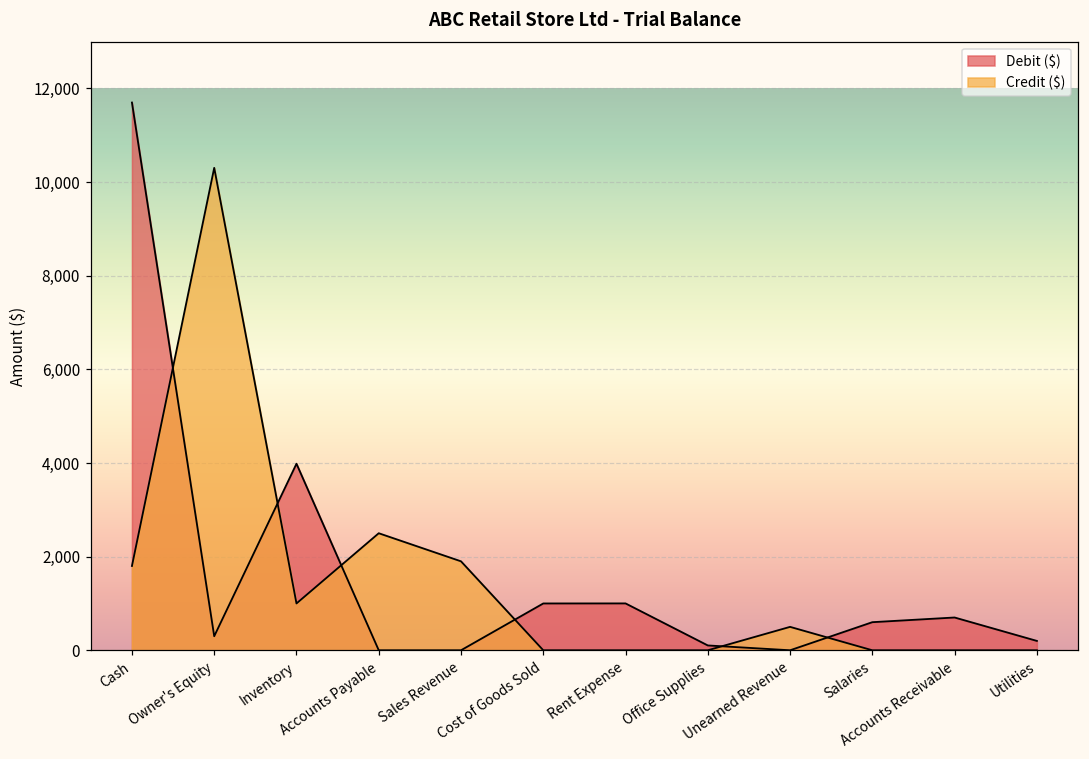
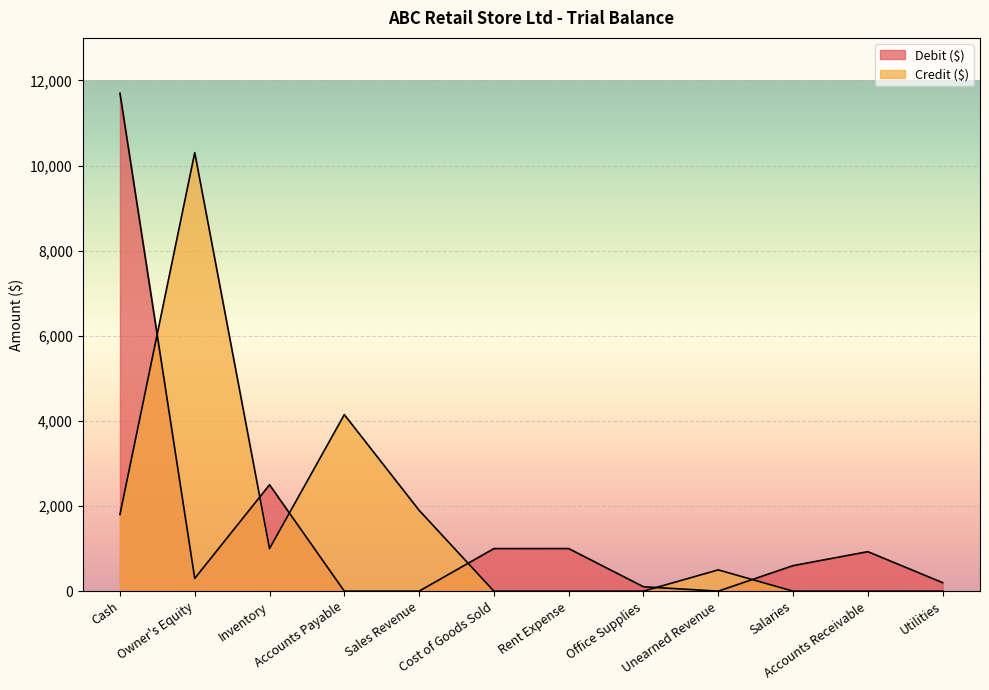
  {
    "Debit ($)": {
      "Cash": "11,700",
      "Owner's Equity": "300",
-     "Inventory": "4,000",
+     "Inventory": "2,500",
      "Accounts Payable": "0",
      "Sales Revenue": "0",
      "Cost of Goods Sold": "1,000",
      "Rent Expense": "1,000",
      "Office Supplies": "100",
      "Unearned Revenue": "0",
      "Salaries": "600",
-     "Accounts Receivable": "700",
+     "Accounts Receivable": "900",
      "Utilities": "200"
    },
    "Credit ($)": {
      "Cash": "1,800",
      "Owner's Equity": "10,300",
      "Inventory": "1,000",
-     "Accounts Payable": "2,500",
+     "Accounts Payable": "4,100",
      "Sales Revenue": "1,900",
      "Cost of Goods Sold": "0",
      "Rent Expense": "0",
      "Office Supplies": "0",
      "Unearned Revenue": "500",
      "Salaries": "0",
      "Accounts Receivable": "0",
      "Utilities": "0"
    }
  }
